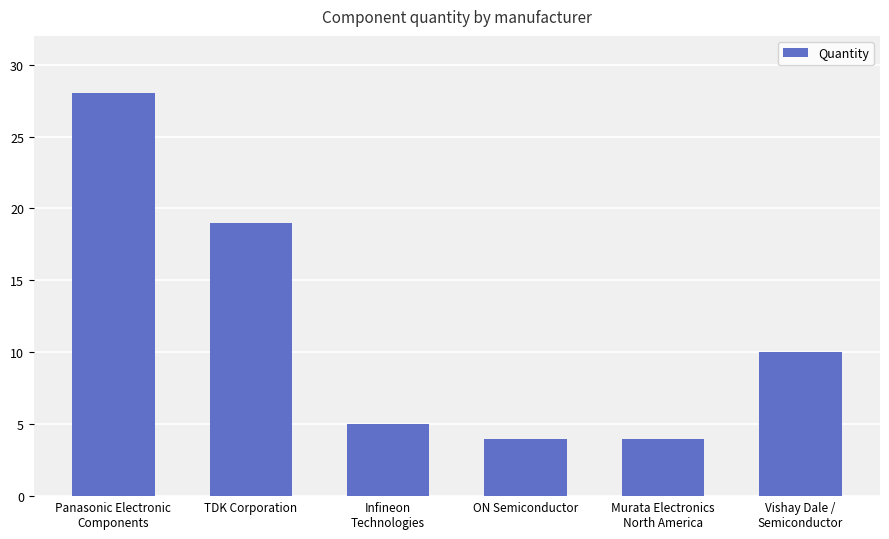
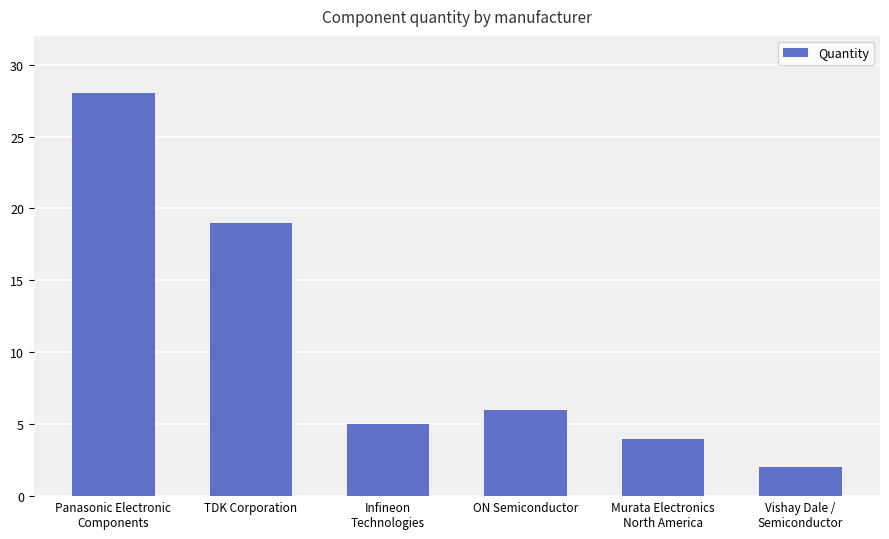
  {
    "Panasonic Electronic Components": 28,
    "TDK Corporation": 19,
    "Infineon Technologies": 5,
-   "ON Semiconductor": 4,
+   "ON Semiconductor": 6,
    "Murata Electronics North America": 4,
-   "Vishay Dale / Semiconductor": 10
+   "Vishay Dale / Semiconductor": 2
  }
